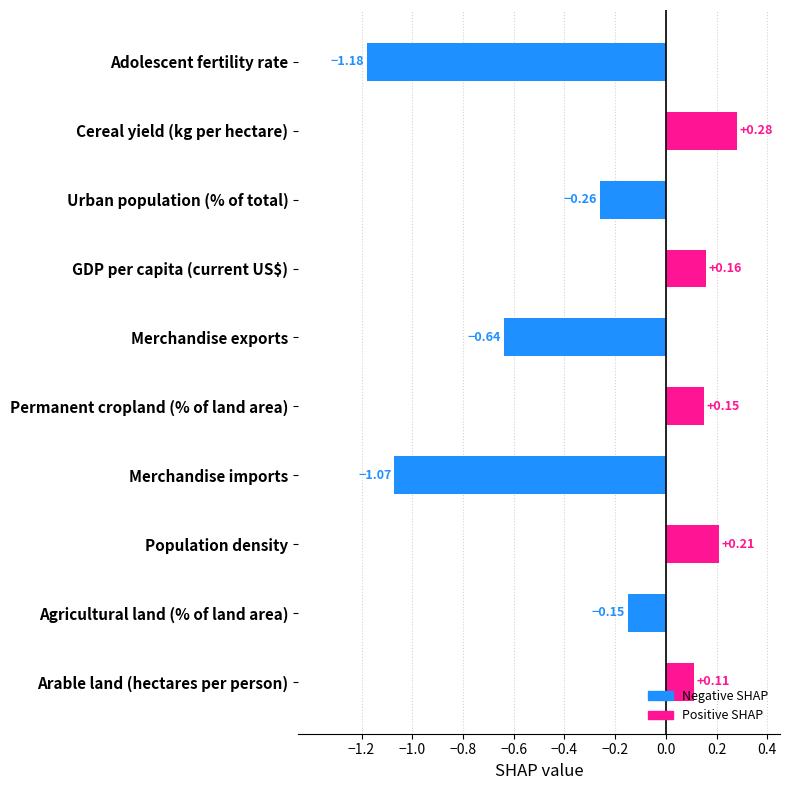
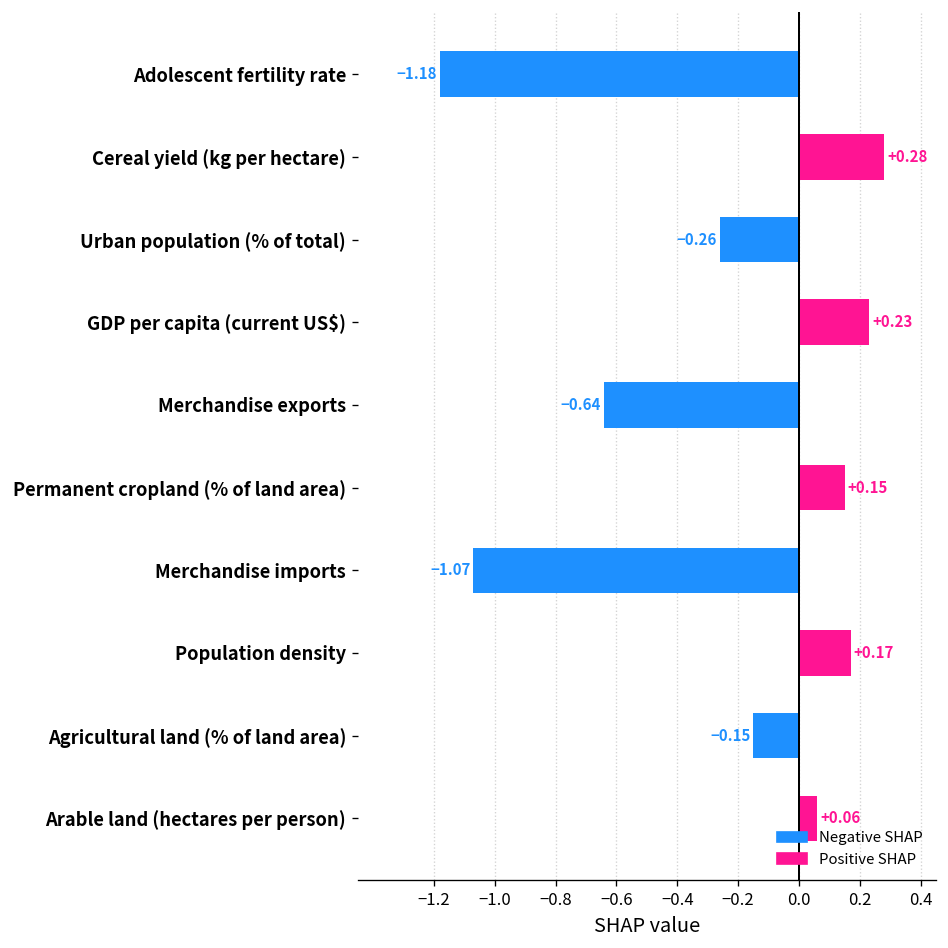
  {
    "Adolescent fertility rate": "-1.18",
    "Cereal yield (kg per hectare)": "+0.28",
    "Urban population (% of total)": "-0.26",
-   "GDP per capita (current US$)": "+0.16",
+   "GDP per capita (current US$)": "+0.23",
    "Merchandise exports": "-0.64",
    "Permanent cropland (% of land area)": "+0.15",
    "Merchandise imports": "-1.07",
-   "Population density": "+0.21",
+   "Population density": "+0.17",
    "Agricultural land (% of land area)": "-0.15",
-   "Arable land (hectares per person)": "+0.11"
+   "Arable land (hectares per person)": "+0.06"
  }
